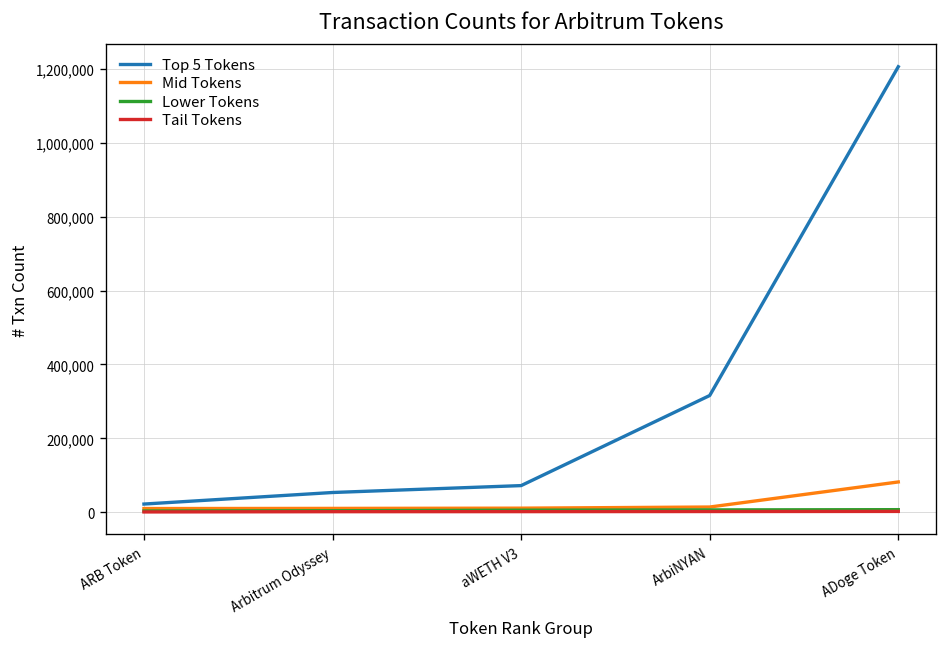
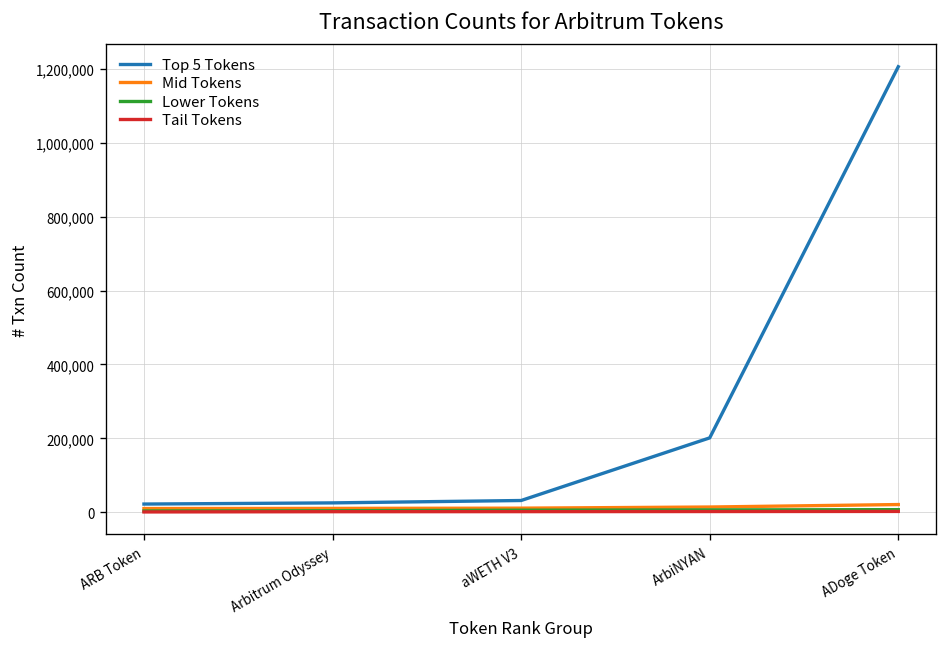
  {
    "Top 5 Tokens": {
      "ARB Token": "20,000",
-     "Arbitrum Odyssey": "50,000",
-     "aWETH V3": "70,000",
-     "ArbiNYAN": "320,000",
+     "Arbitrum Odyssey": "30,000",
+     "aWETH V3": "30,000",
+     "ArbiNYAN": "200,000",
      "ADoge Token": "1,210,000"
    },
    "Mid Tokens": {
-     "ADoge Token": "80,000"
+     "ADoge Token": "20,000"
    }
  }
